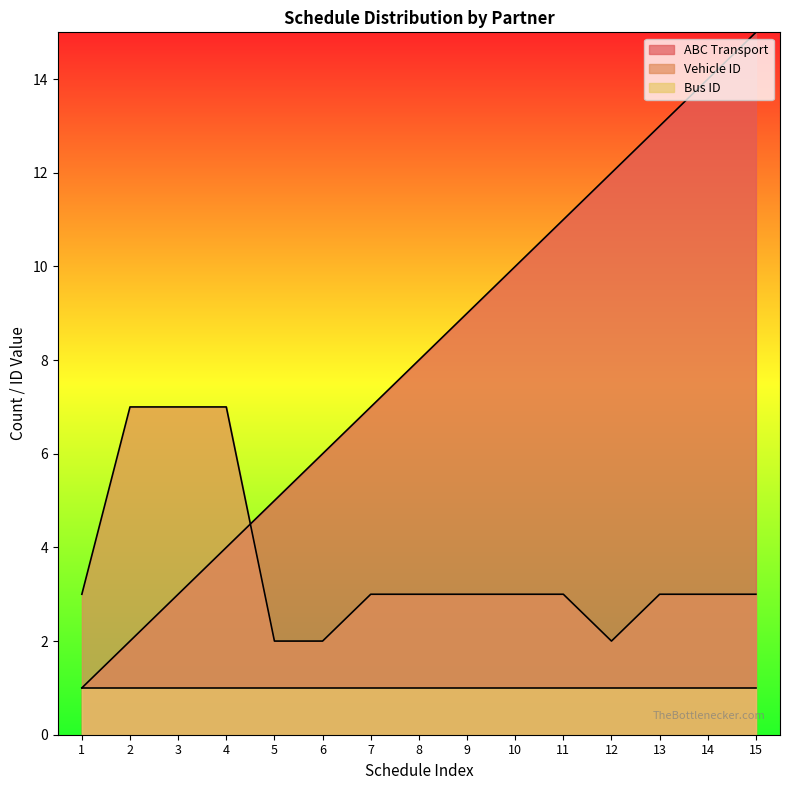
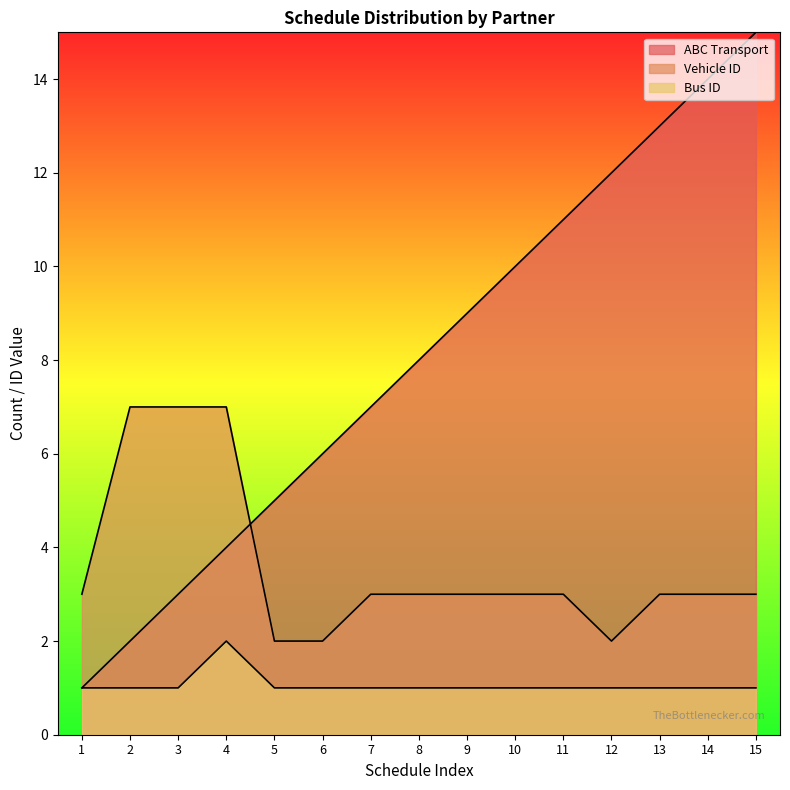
  {
    "Bus ID": {
      "2": 1,
      "3": 1,
-     "4": 1,
+     "4": 2,
      "5": 1,
      "6": 1,
      "7": 1,
      "8": 1,
      "9": 1,
      "10": 1,
      "11": 1,
      "12": 1,
      "13": 1,
      "14": 1,
      "15": 1
    }
  }
